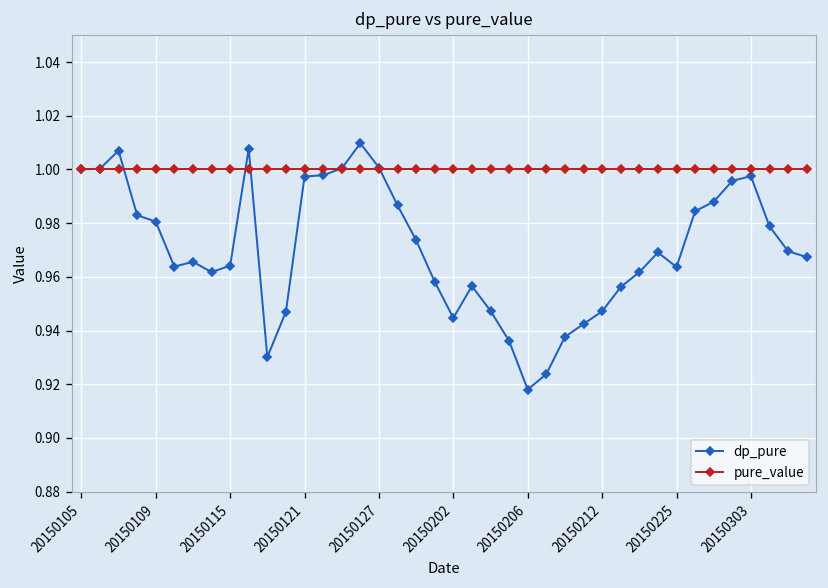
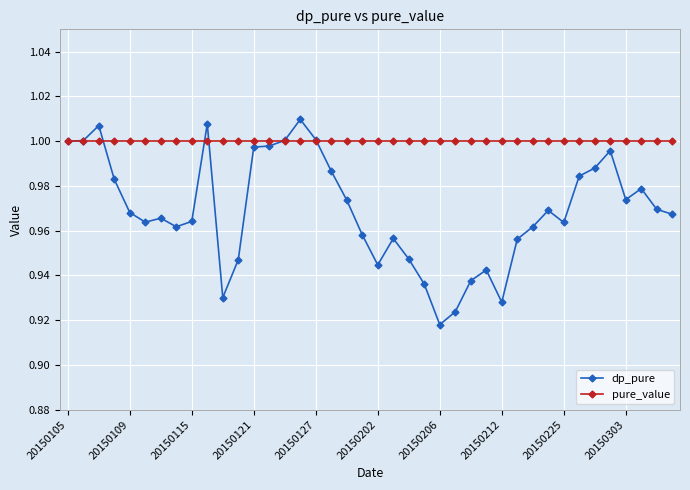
  {
    "dp_pure": {
-     "20150109": 0.981,
+     "20150109": 0.968,
      "20150115": 0.964,
      "20150121": 0.997,
      "20150202": 0.945,
      "20150206": 0.918,
-     "20150212": 0.947,
+     "20150212": 0.928,
      "20150225": 0.964,
-     "20150303": 0.998
+     "20150303": 0.974
    },
    "pure_value": {
      "20150109": 1.000,
      "20150115": 1.000,
      "20150121": 1.000,
      "20150202": 1.000,
      "20150206": 1.000,
      "20150212": 1.000,
      "20150225": 1.000,
      "20150303": 1.000
    }
  }
